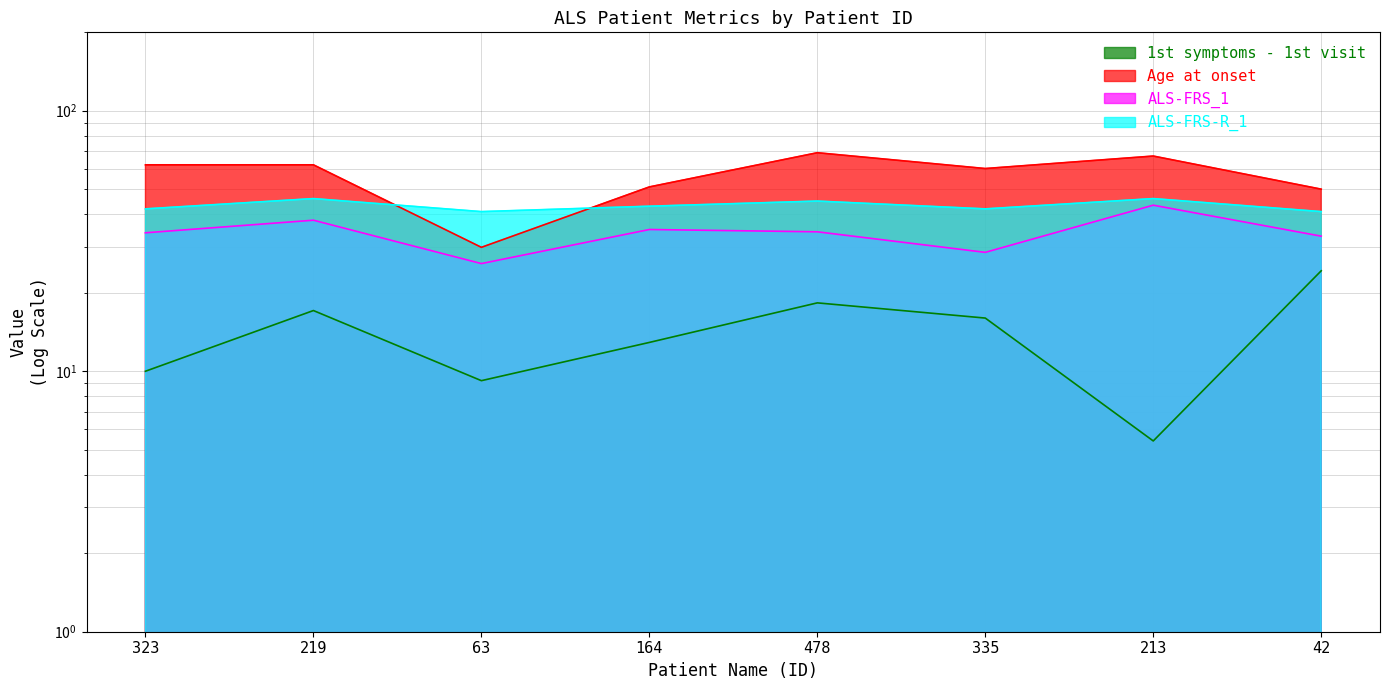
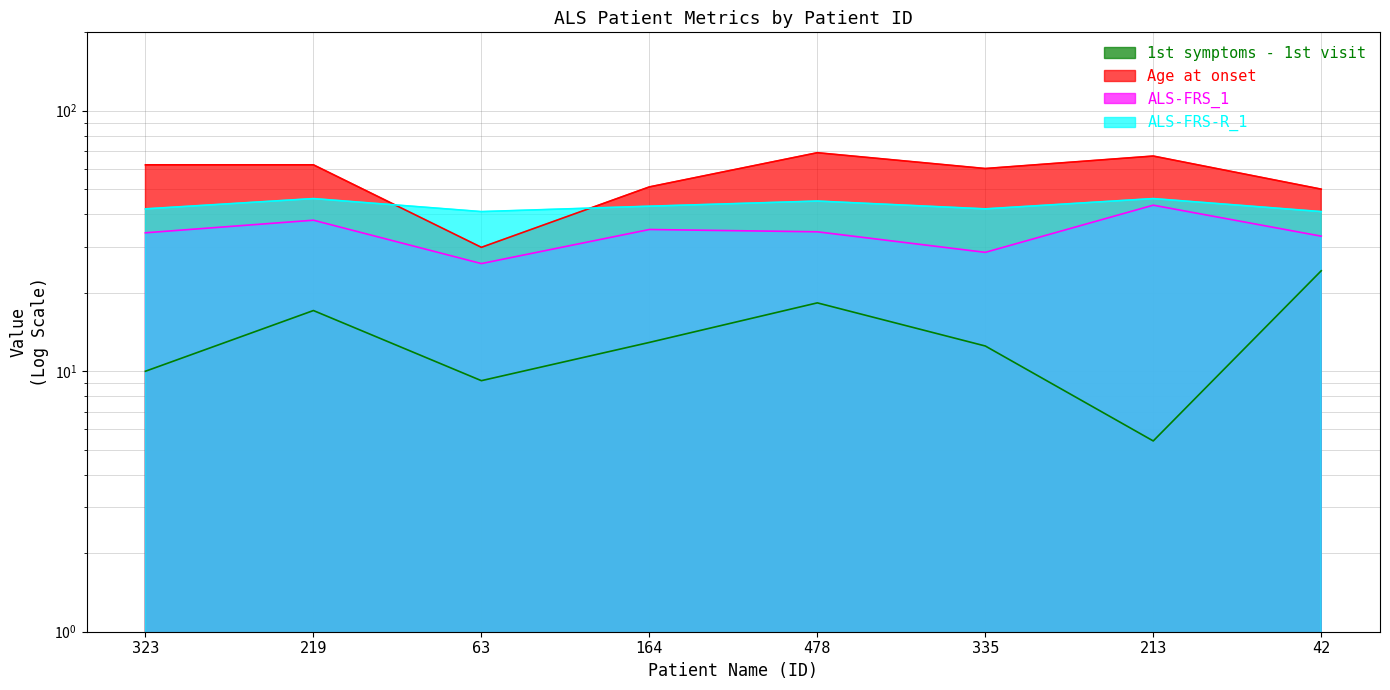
  {
    "1st symptoms - 1st visit": {
      "323": 10,
      "219": 17,
      "63": 9,
      "164": 13,
      "478": 18,
-     "335": 16,
+     "335": 13,
      "213": 5.4,
      "42": 24
    },
    "Age at onset": {
      "323": 62,
      "219": 62,
      "63": 30,
      "164": 51,
      "478": 69,
      "335": 60,
      "213": 67,
      "42": 50
    },
    "ALS-FRS_1": {
      "323": 34,
      "219": 38,
      "63": 26,
      "164": 35,
      "478": 34,
      "335": 29,
      "213": 43,
      "42": 33
    },
    "ALS-FRS-R_1": {
      "323": 42,
      "219": 46,
      "63": 41,
      "164": 43,
      "478": 45,
      "335": 42,
      "213": 46,
      "42": 41
    }
  }
